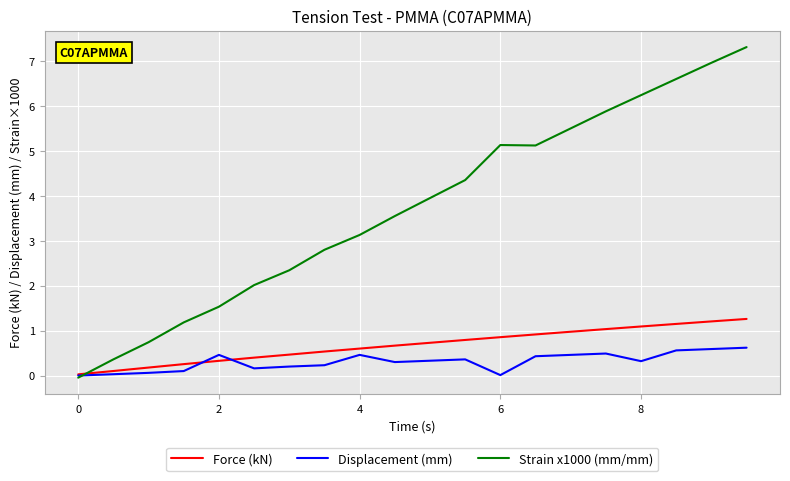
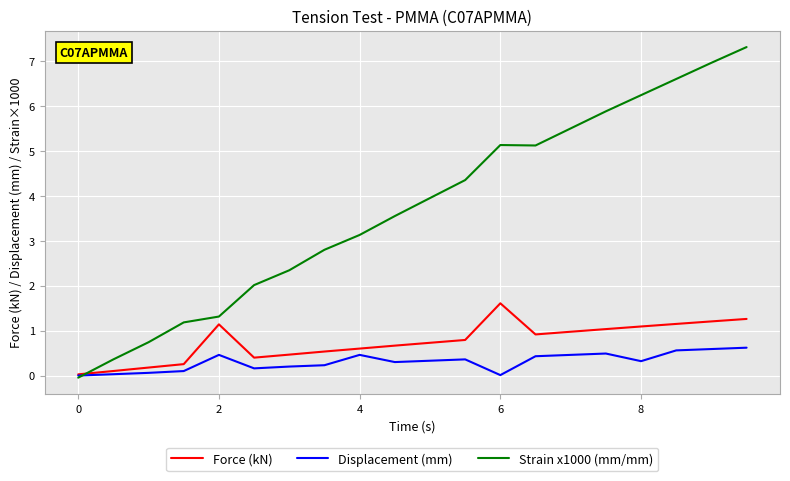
  {
    "Force (kN)": {
-     "2": 0.3,
+     "2": 1.1,
      "4": 0.6,
-     "6": 0.9,
+     "6": 1.6,
      "8": 1.1
    },
    "Displacement (mm)": {
      "2": 0.5,
      "4": 0.5,
      "6": 0.0,
      "8": 0.3
    },
    "Strain x1000 (mm/mm)": {
-     "2": 1.5,
+     "2": 1.3,
      "4": 3.1,
      "6": 5.1,
      "8": 6.2
    }
  }
